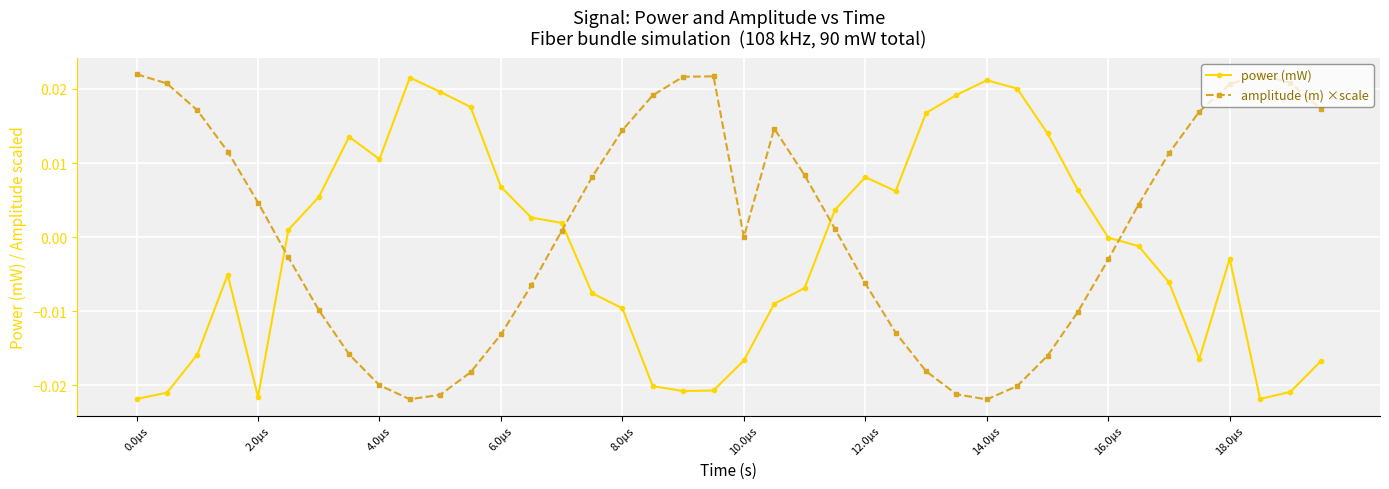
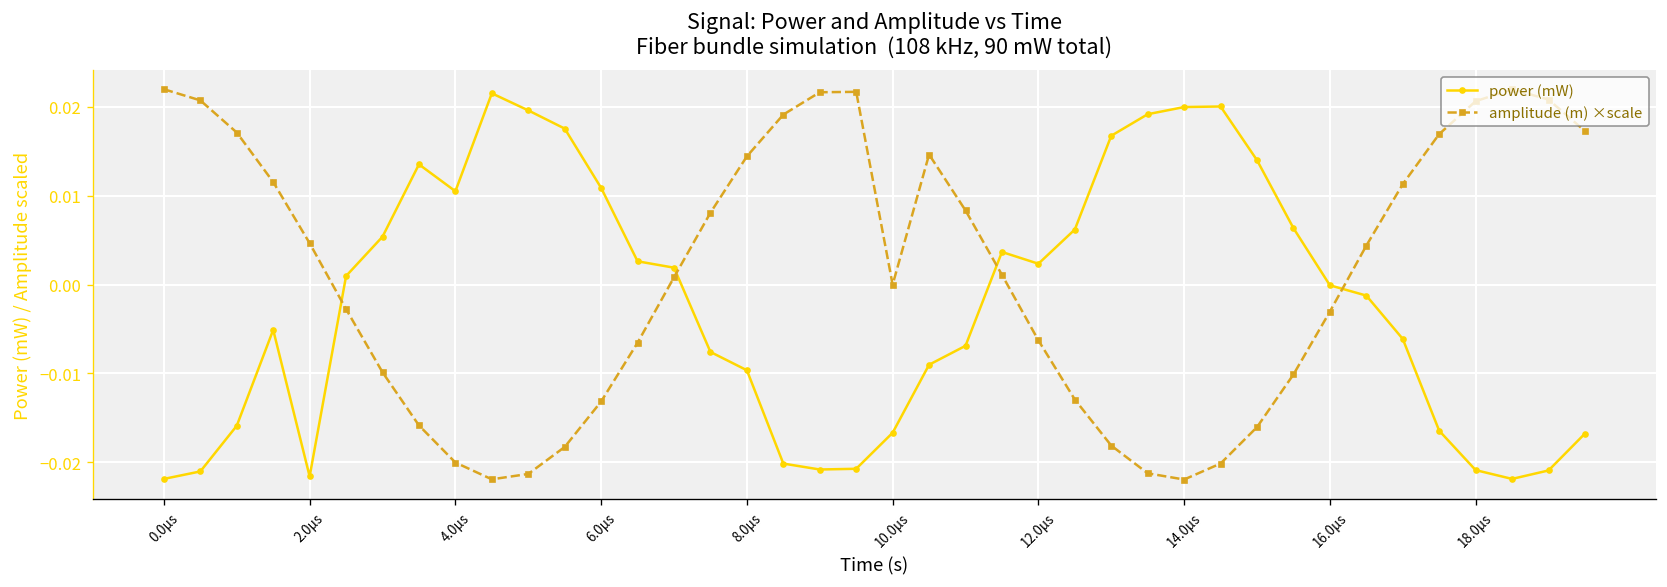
  {
    "power (mW)": {
      "0.0µs": -0.022,
      "2.0µs": -0.022,
      "4.0µs": 0.011,
-     "6.0µs": 0.007,
+     "6.0µs": 0.011,
      "8.0µs": -0.010,
      "10.0µs": -0.017,
-     "12.0µs": 0.008,
-     "14.0µs": 0.021,
+     "12.0µs": 0.002,
+     "14.0µs": 0.020,
      "16.0µs": 0.000,
-     "18.0µs": -0.003
+     "18.0µs": -0.021
    },
    "amplitude (m) ×scale": {
      "0.0µs": 0.022,
      "2.0µs": 0.005,
      "4.0µs": -0.020,
      "6.0µs": -0.013,
      "8.0µs": 0.014,
      "10.0µs": 0.000,
      "12.0µs": -0.006,
      "14.0µs": -0.022,
      "16.0µs": -0.003
    }
  }
